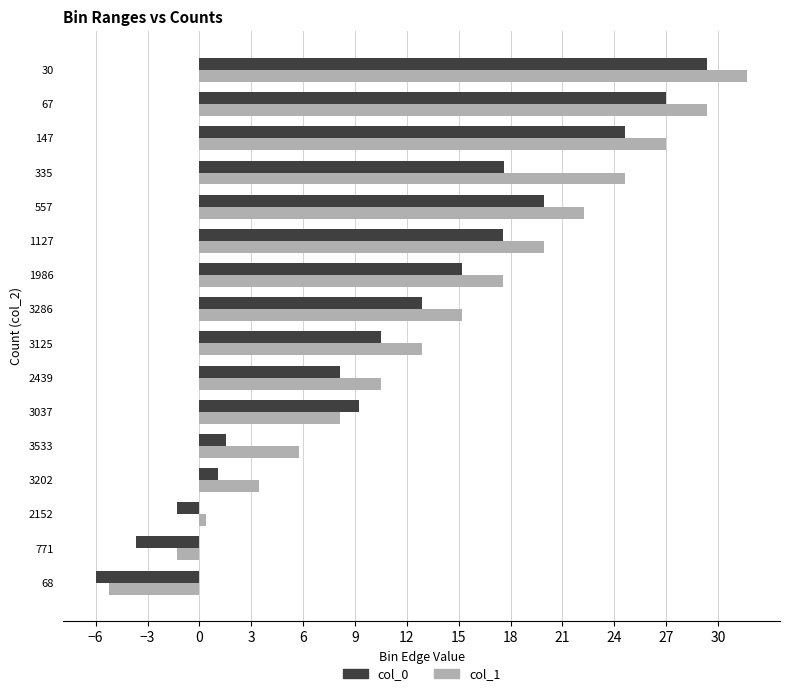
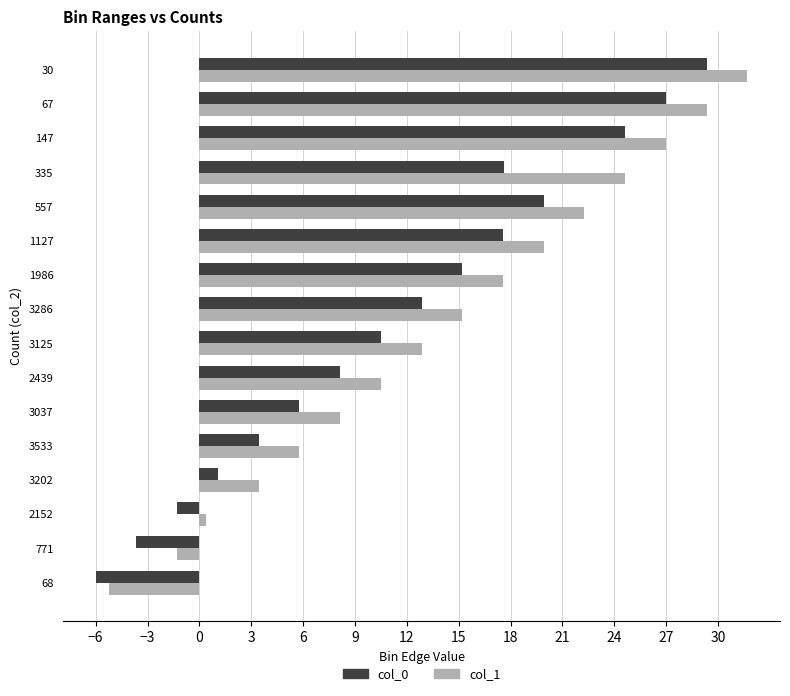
  {
    "col_0": {
      "30": 29.3,
      "67": 27.0,
      "147": 24.6,
      "335": 17.6,
      "557": 19.9,
      "1127": 17.6,
      "1986": 15.2,
      "3286": 12.9,
      "3125": 10.5,
      "2439": 8.1,
-     "3037": 9.2,
-     "3533": 1.5,
+     "3037": 5.8,
+     "3533": 3.4,
      "3202": 1.1,
      "2152": -1.3,
      "771": -3.6,
      "68": -6.0
    },
    "col_1": {
      "30": 31.7,
      "67": 29.3,
      "147": 27.0,
      "335": 24.6,
      "557": 22.3,
      "1127": 19.9,
      "1986": 17.6,
      "3286": 15.2,
      "3125": 12.9,
      "2439": 10.5,
      "3037": 8.1,
      "3533": 5.8,
      "3202": 3.4,
      "2152": 0.4,
      "771": -1.3,
      "68": -5.2
    }
  }
